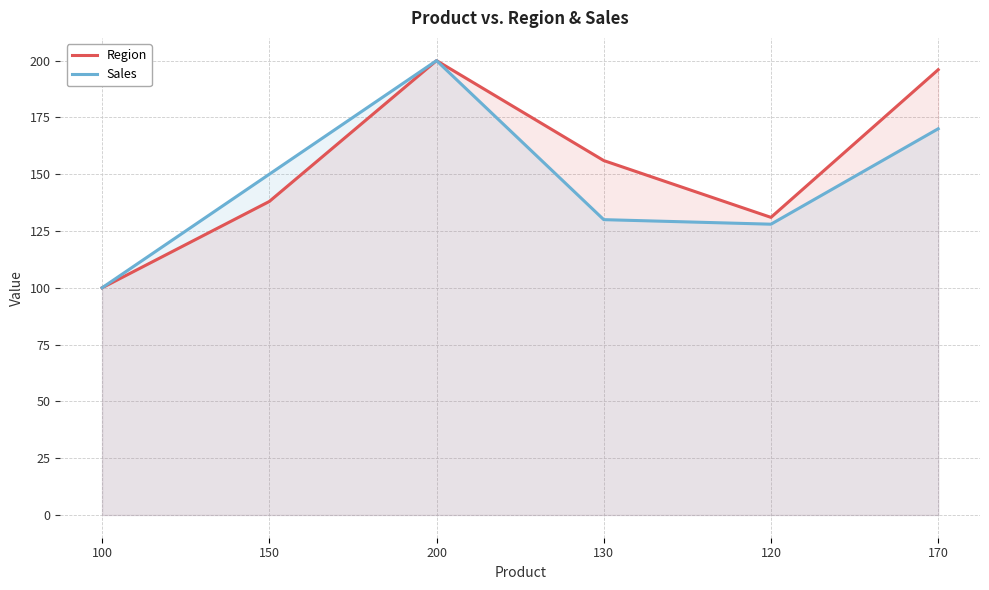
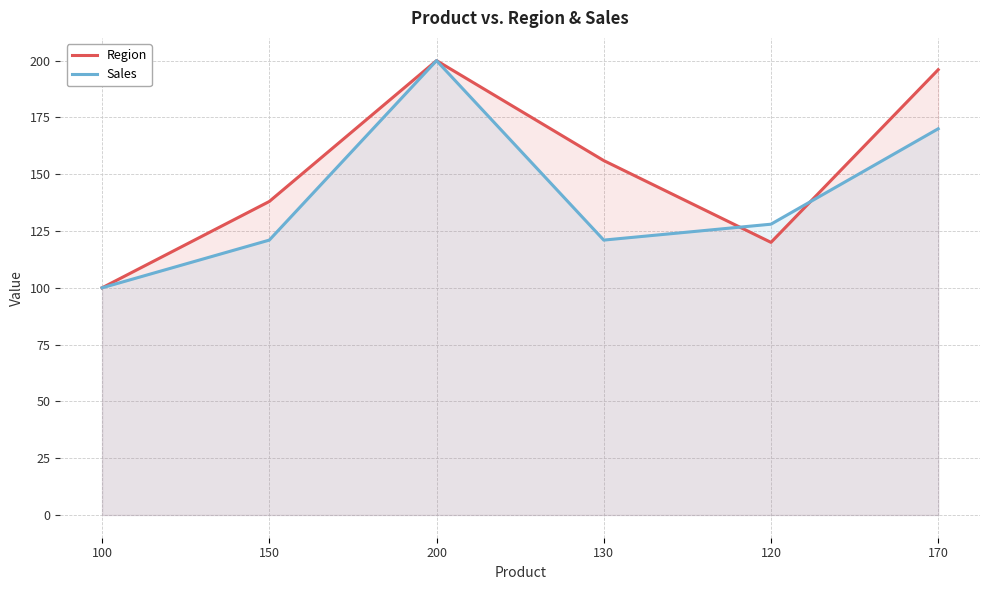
  {
    "Region": {
      "150": 138,
      "130": 156,
-     "120": 131,
+     "120": 120,
      "170": 196
    },
    "Sales": {
-     "150": 150,
-     "130": 130,
+     "150": 121,
+     "130": 121,
      "120": 128,
      "170": 170
    }
  }
